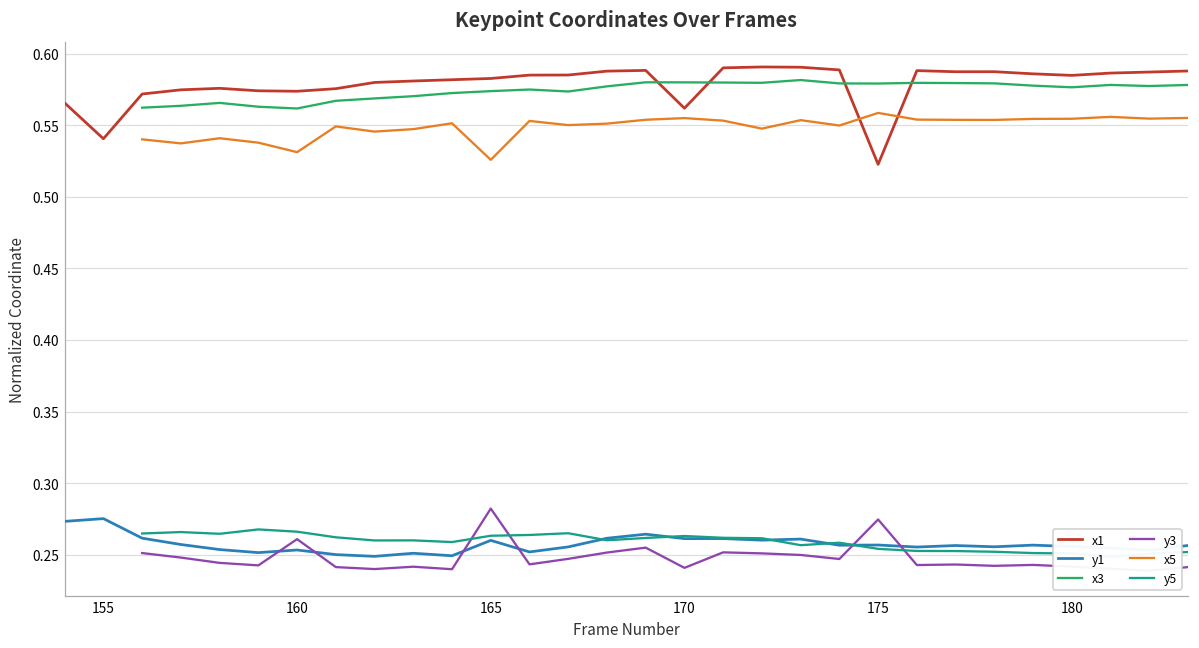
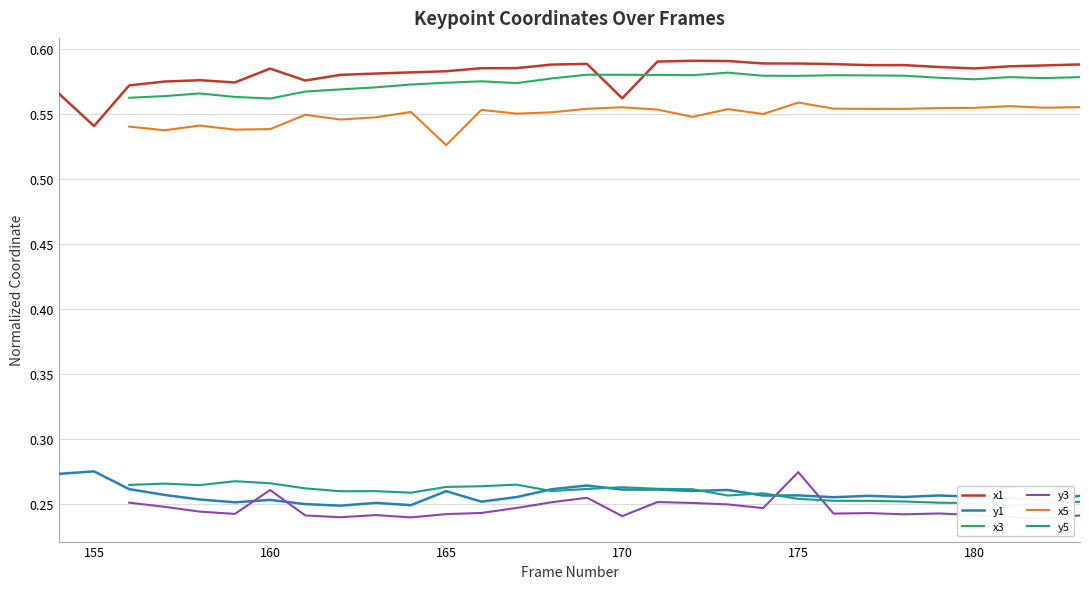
  {
    "x1": {
      "155": 0.541,
-     "160": 0.574,
+     "160": 0.585,
      "165": 0.583,
      "170": 0.562,
-     "175": 0.523,
+     "175": 0.589,
      "180": 0.585
    },
    "y1": {
      "155": 0.275,
      "160": 0.253,
      "165": 0.260,
      "175": 0.257
    },
    "y3": {
      "160": 0.261,
-     "165": 0.282,
+     "165": 0.242,
      "170": 0.241,
      "175": 0.275
    },
    "x5": {
-     "160": 0.531,
+     "160": 0.538,
      "165": 0.526,
      "170": 0.555,
      "175": 0.559,
      "180": 0.555
    }
  }
